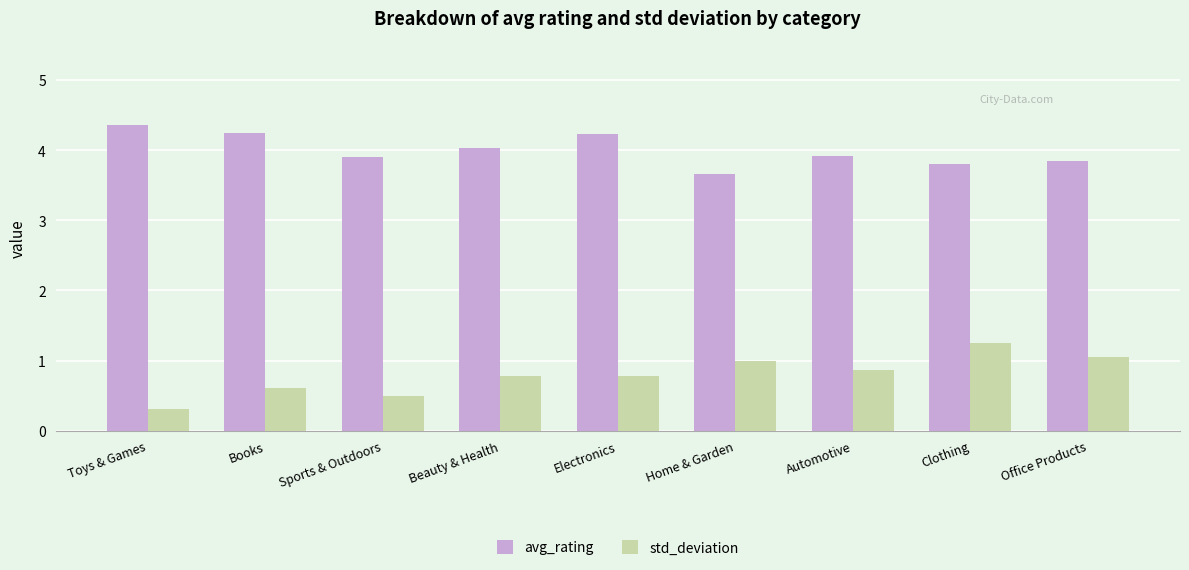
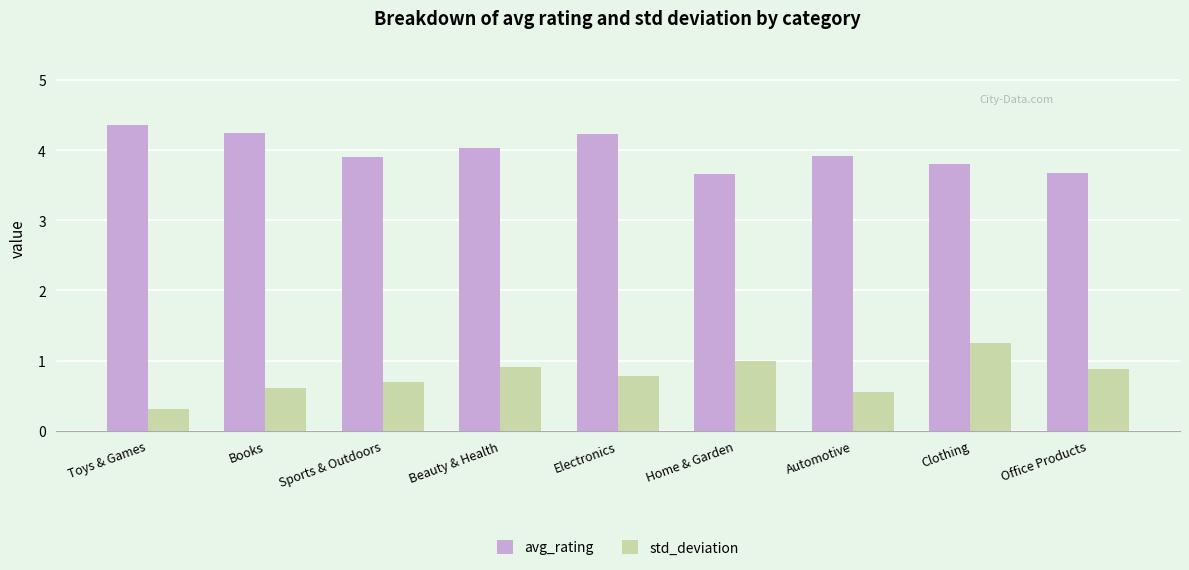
  {
    "avg_rating": {
      "Toys & Games": 4.4,
      "Books": 4.2,
      "Sports & Outdoors": 3.9,
      "Beauty & Health": 4.0,
      "Electronics": 4.2,
      "Home & Garden": 3.7,
      "Automotive": 3.9,
      "Clothing": 3.8,
-     "Office Products": 3.8
+     "Office Products": 3.7
    },
    "std_deviation": {
      "Toys & Games": 0.3,
      "Books": 0.6,
-     "Sports & Outdoors": 0.5,
-     "Beauty & Health": 0.8,
+     "Sports & Outdoors": 0.7,
+     "Beauty & Health": 0.9,
      "Electronics": 0.8,
      "Home & Garden": 1.0,
-     "Automotive": 0.9,
+     "Automotive": 0.6,
      "Clothing": 1.3,
-     "Office Products": 1.1
+     "Office Products": 0.9
    }
  }
